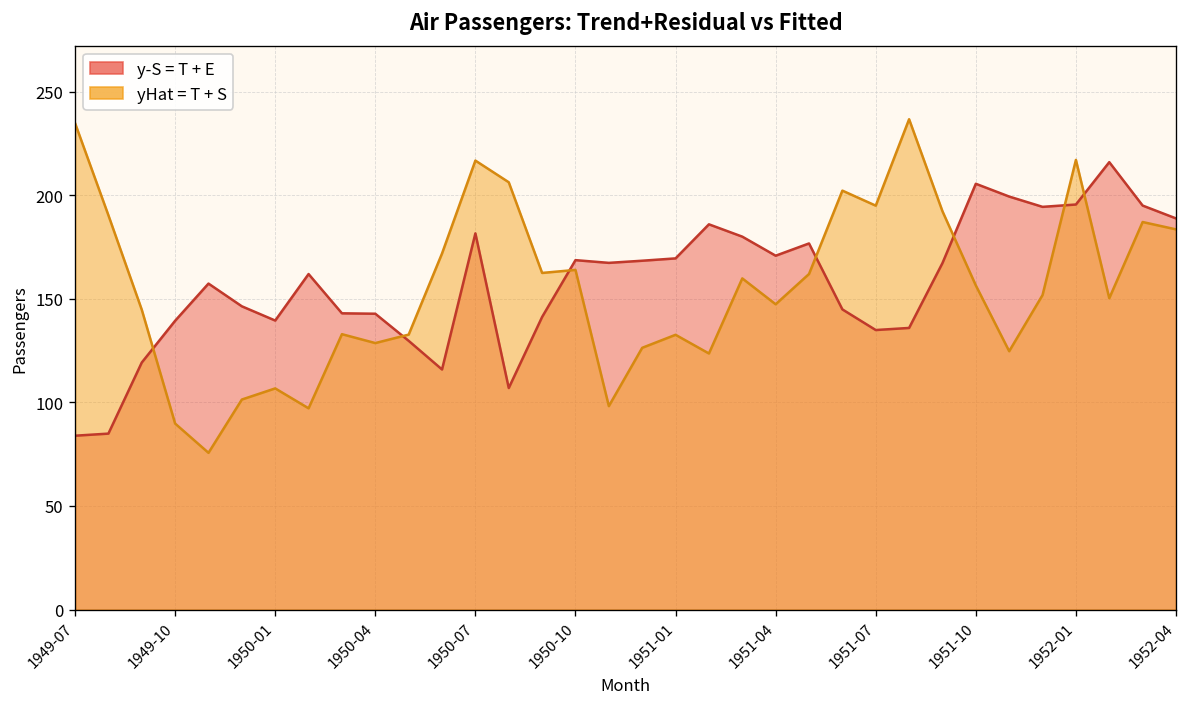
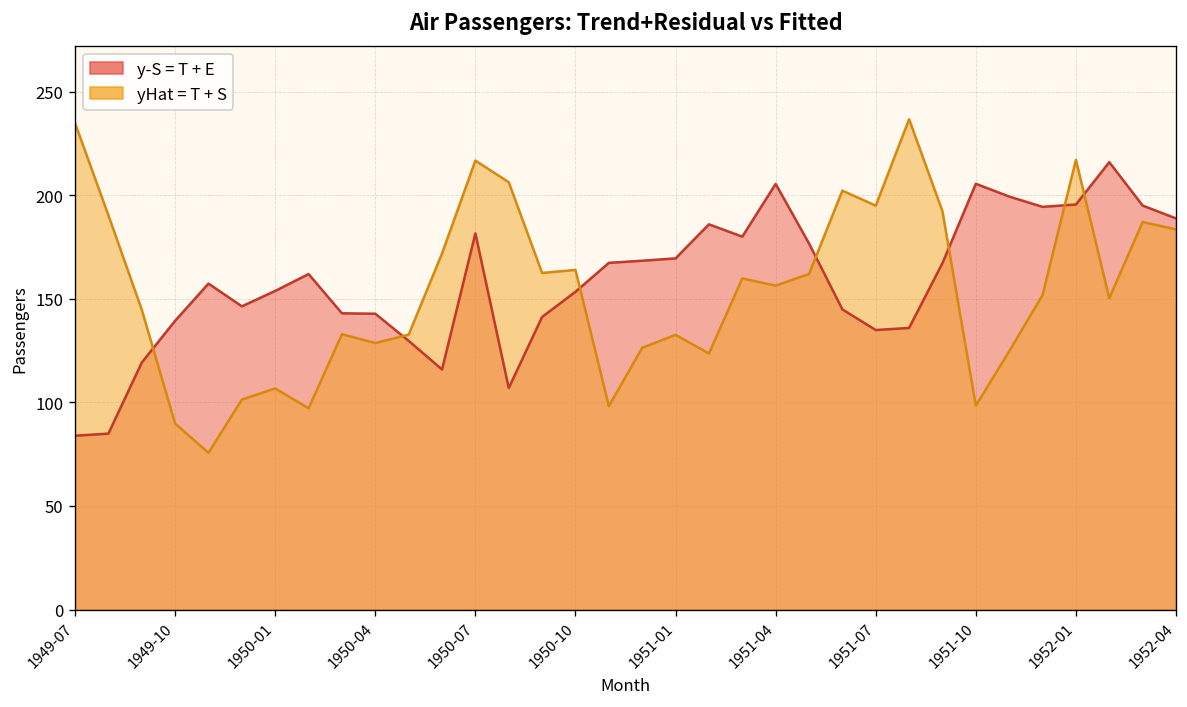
  {
    "y-S = T + E": {
      "1949-07": 84,
      "1949-10": 139,
-     "1950-01": 140,
+     "1950-01": 154,
      "1950-04": 143,
      "1950-07": 182,
-     "1950-10": 169,
+     "1950-10": 153,
      "1951-01": 170,
-     "1951-04": 171,
+     "1951-04": 205,
      "1951-07": 135,
      "1951-10": 206,
      "1952-01": 196,
      "1952-04": 189
    },
    "yHat = T + S": {
      "1949-07": 235,
      "1949-10": 90,
      "1950-01": 107,
      "1950-04": 129,
      "1950-07": 217,
      "1950-10": 164,
      "1951-01": 133,
-     "1951-04": 147,
+     "1951-04": 156,
      "1951-07": 195,
-     "1951-10": 156,
+     "1951-10": 98,
      "1952-01": 217,
      "1952-04": 184
    }
  }
